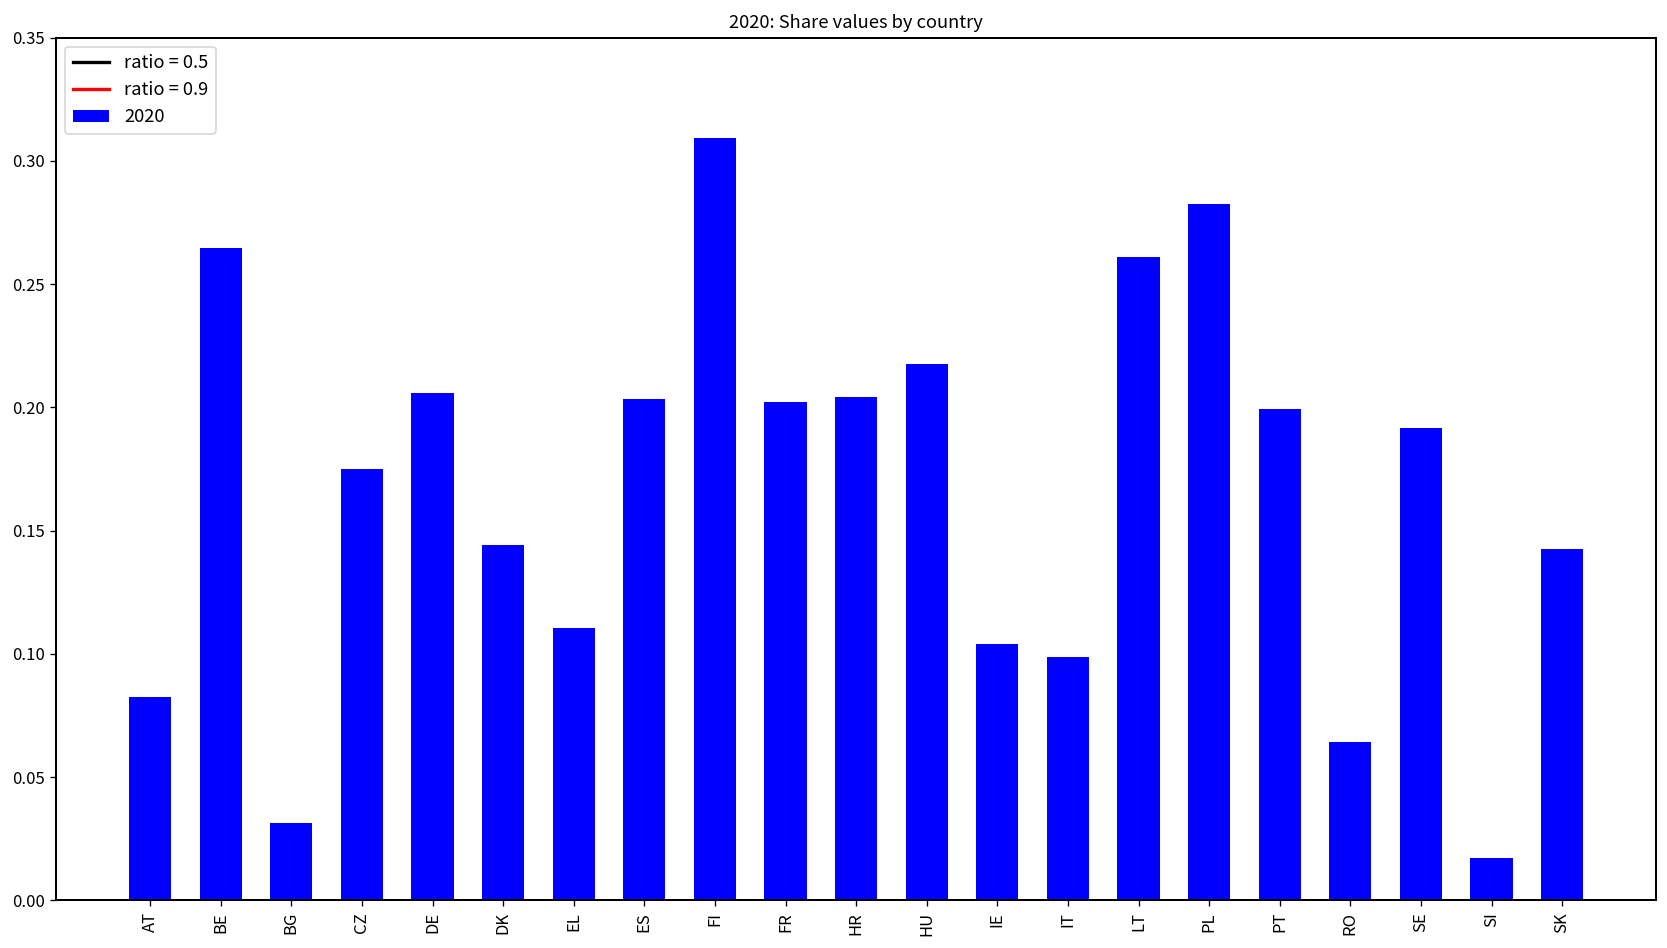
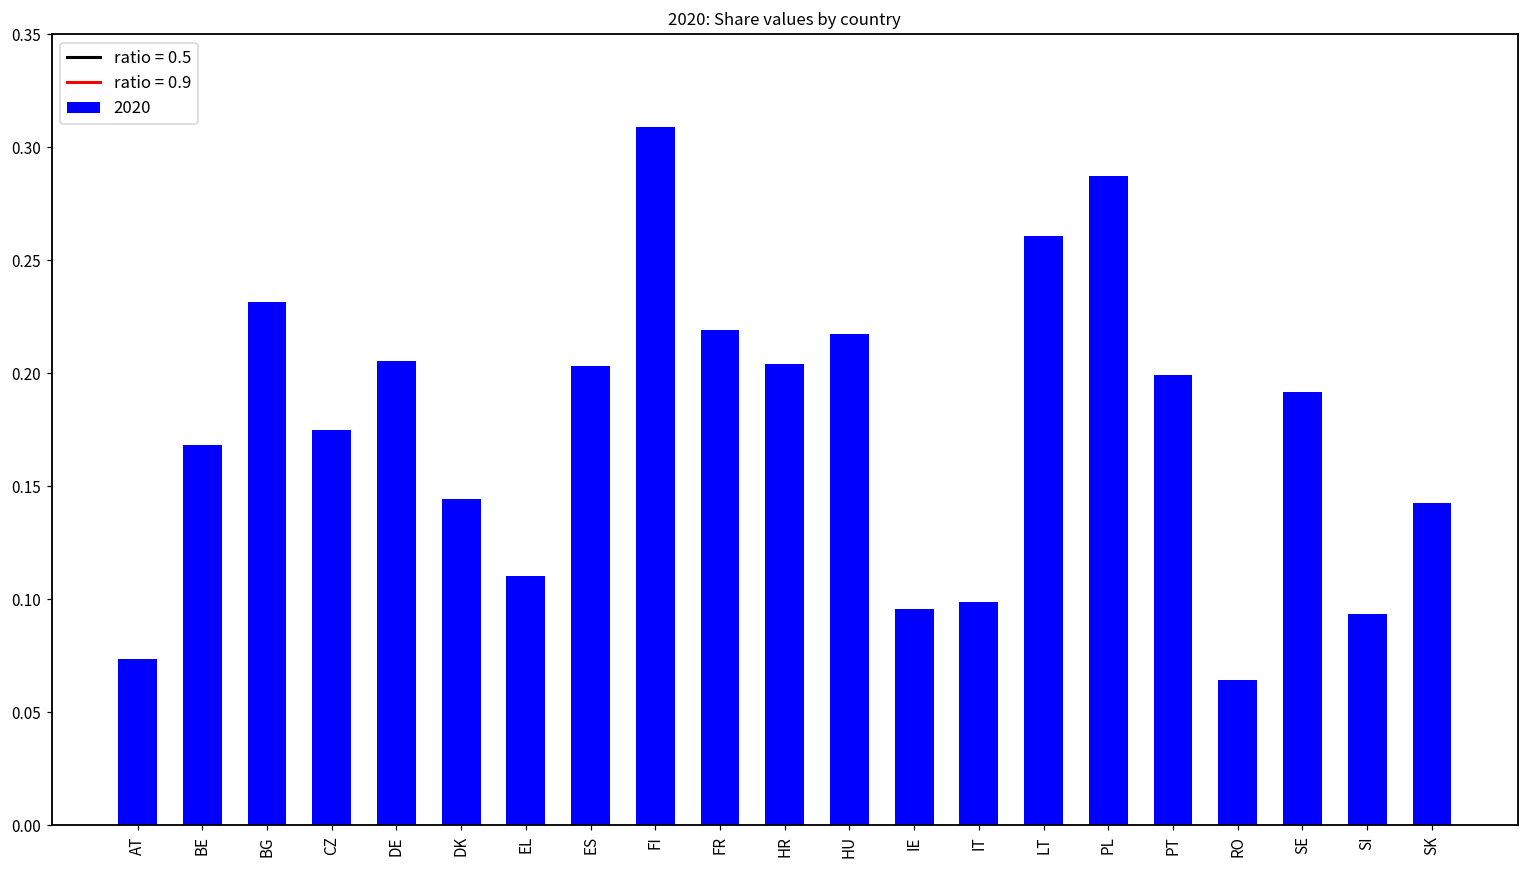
  {
-   "AT": 0.082,
-   "BE": 0.265,
-   "BG": 0.031,
+   "AT": 0.074,
+   "BE": 0.168,
+   "BG": 0.232,
    "CZ": 0.175,
    "DE": 0.206,
    "DK": 0.144,
    "EL": 0.111,
    "ES": 0.203,
    "FI": 0.309,
-   "FR": 0.202,
+   "FR": 0.219,
    "HR": 0.204,
    "HU": 0.218,
-   "IE": 0.104,
+   "IE": 0.096,
    "IT": 0.099,
    "LT": 0.261,
-   "PL": 0.283,
+   "PL": 0.288,
    "PT": 0.199,
    "RO": 0.064,
    "SE": 0.192,
-   "SI": 0.017,
+   "SI": 0.094,
    "SK": 0.143
  }
